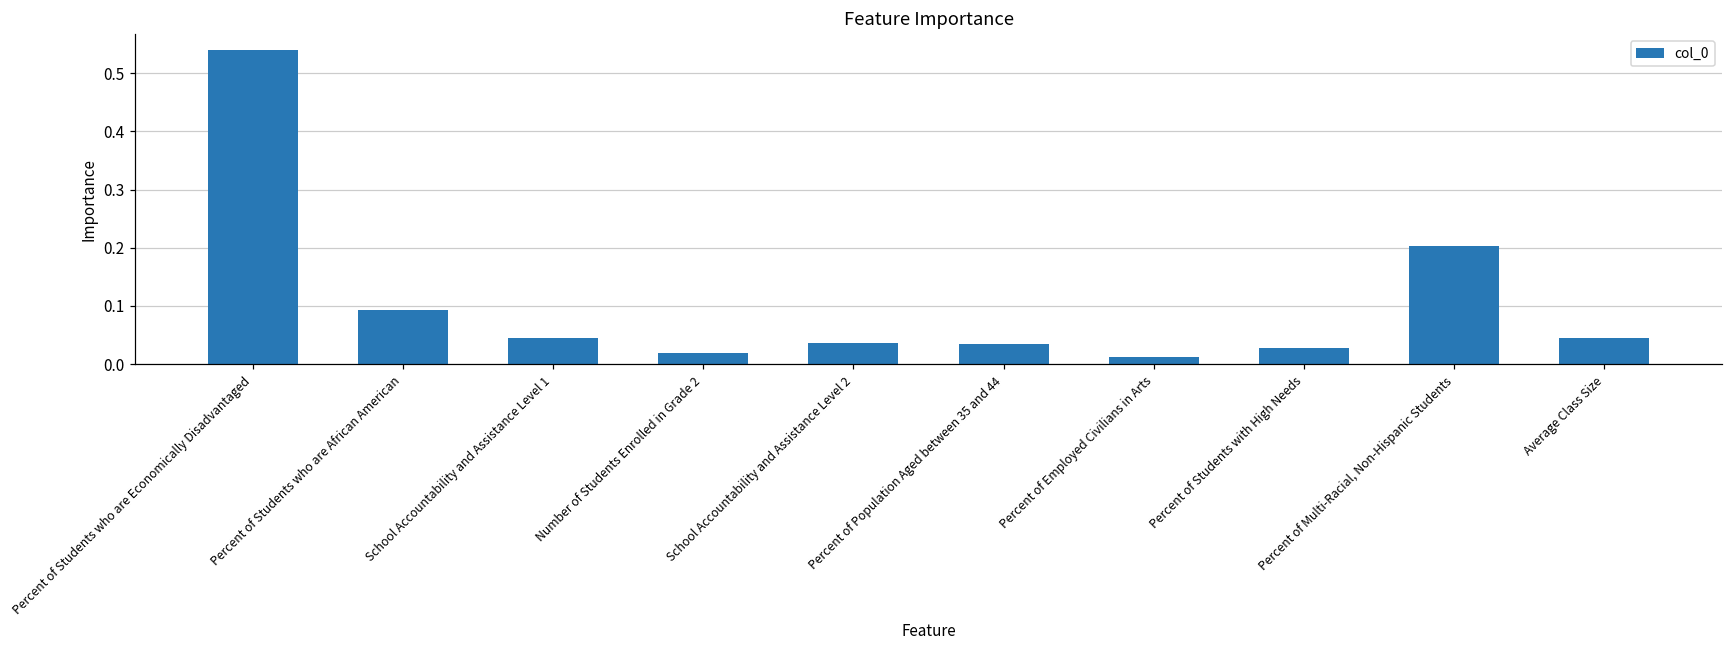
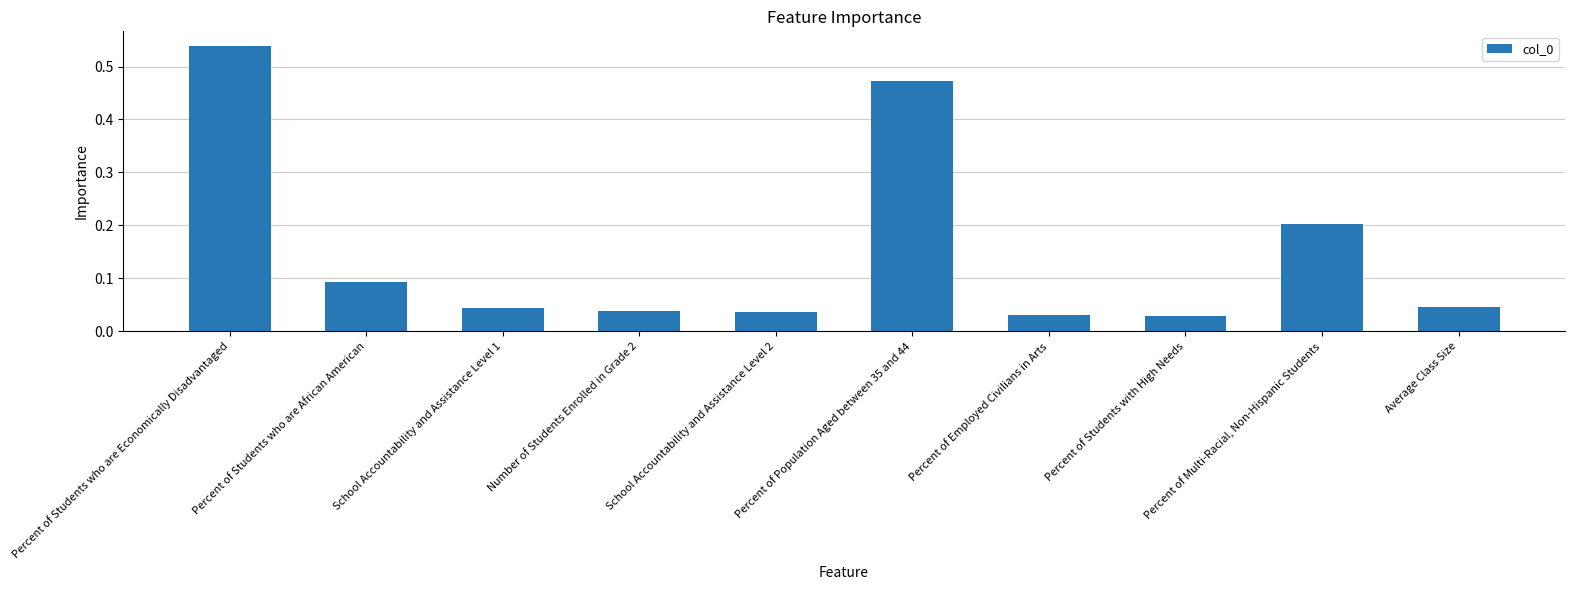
  {
    "Percent of Students who are Economically Disadvantaged": 0.54,
    "Percent of Students who are African American": 0.09,
    "School Accountability and Assistance Level 1": 0.04,
-   "Number of Students Enrolled in Grade 2": 0.02,
+   "Number of Students Enrolled in Grade 2": 0.04,
    "School Accountability and Assistance Level 2": 0.04,
-   "Percent of Population Aged between 35 and 44": 0.03,
-   "Percent of Employed Civilians in Arts": 0.01,
+   "Percent of Population Aged between 35 and 44": 0.47,
+   "Percent of Employed Civilians in Arts": 0.03,
    "Percent of Students with High Needs": 0.03,
    "Percent of Multi-Racial, Non-Hispanic Students": 0.20,
    "Average Class Size": 0.04
  }
